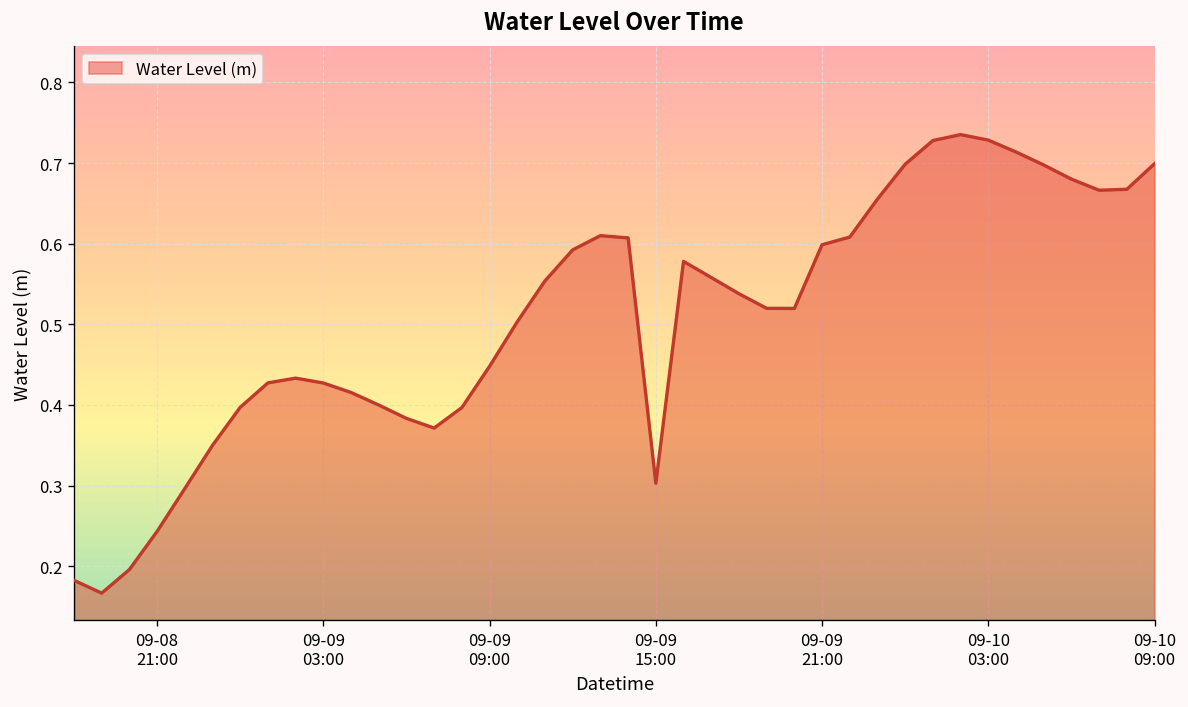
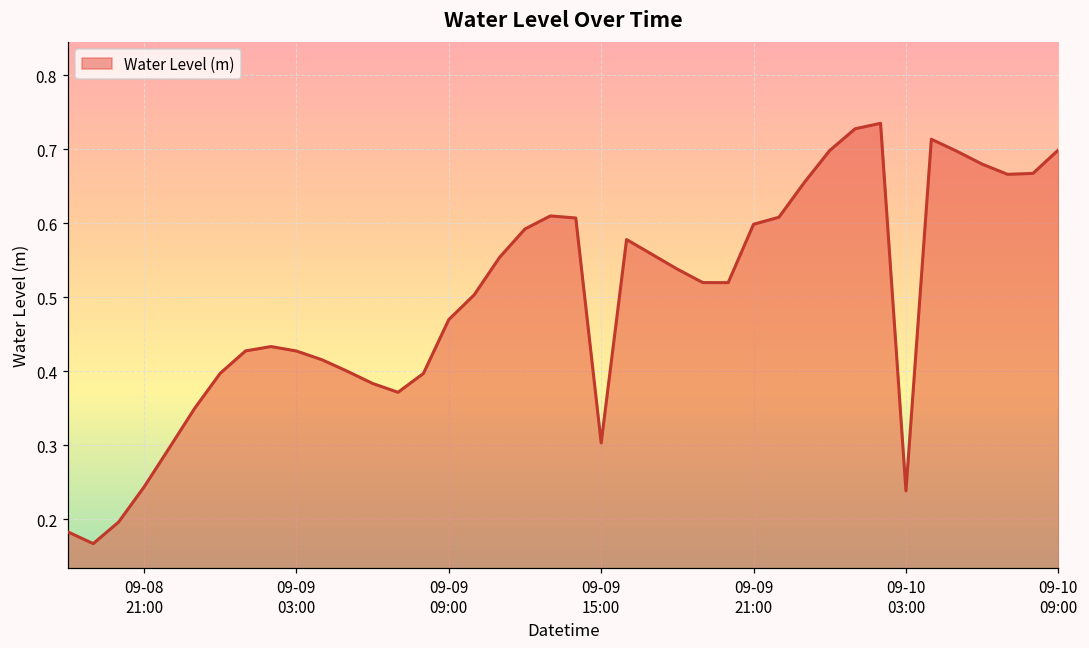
  {
    "09-08 21:00": 0.24,
    "09-09 03:00": 0.43,
-   "09-09 09:00": 0.45,
+   "09-09 09:00": 0.47,
    "09-09 15:00": 0.30,
    "09-09 21:00": 0.60,
-   "09-10 03:00": 0.73,
+   "09-10 03:00": 0.24,
    "09-10 09:00": 0.70
  }
